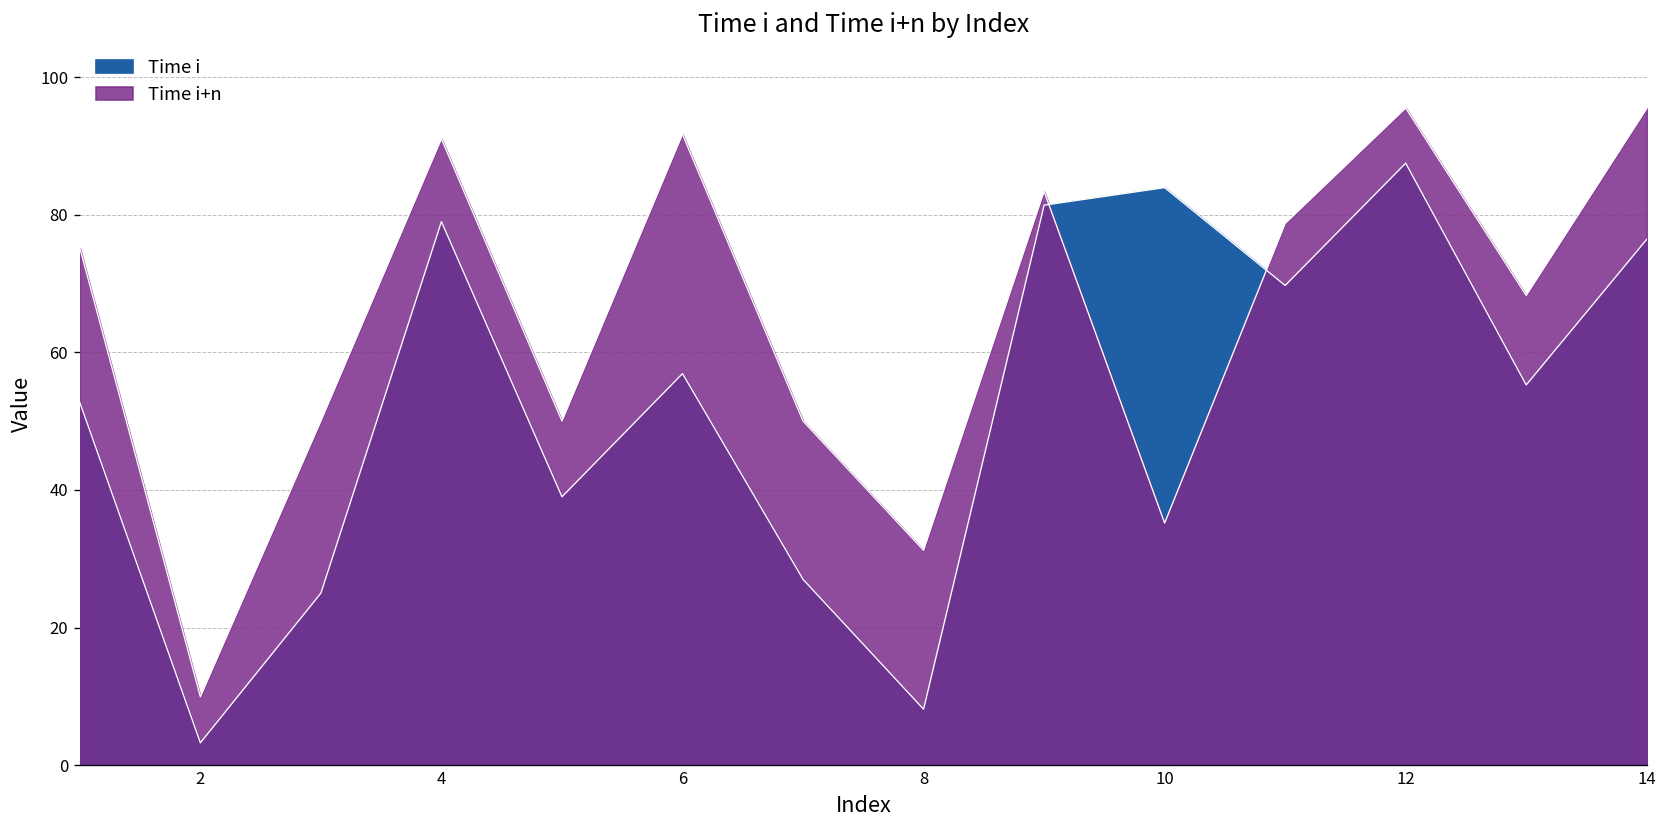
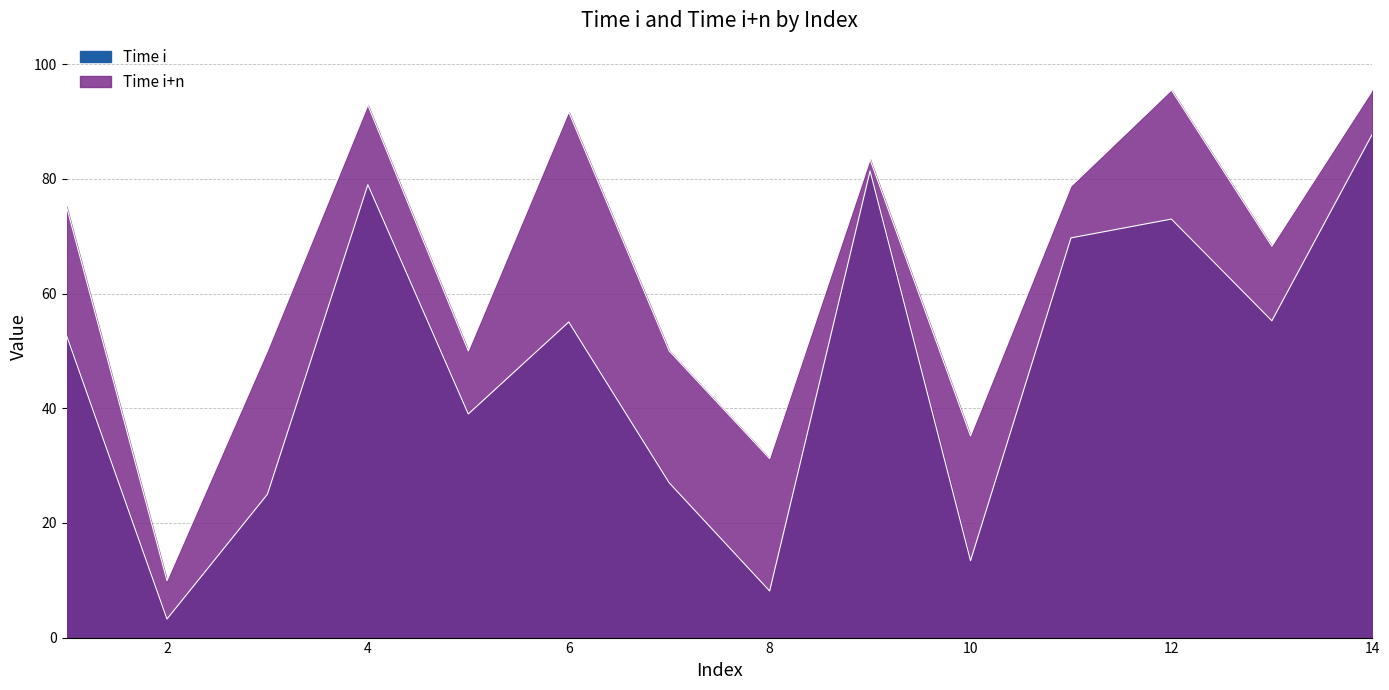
  {
    "Time i": {
      "2": 3,
      "4": 79,
-     "6": 57,
+     "6": 55,
      "8": 8,
-     "10": 84,
-     "12": 88,
-     "14": 76
+     "10": 13,
+     "12": 73,
+     "14": 88
    },
    "Time i+n": {
      "2": 10,
-     "4": 91,
+     "4": 93,
      "6": 92,
      "8": 31,
      "10": 35,
      "12": 96,
      "14": 95
    }
  }
